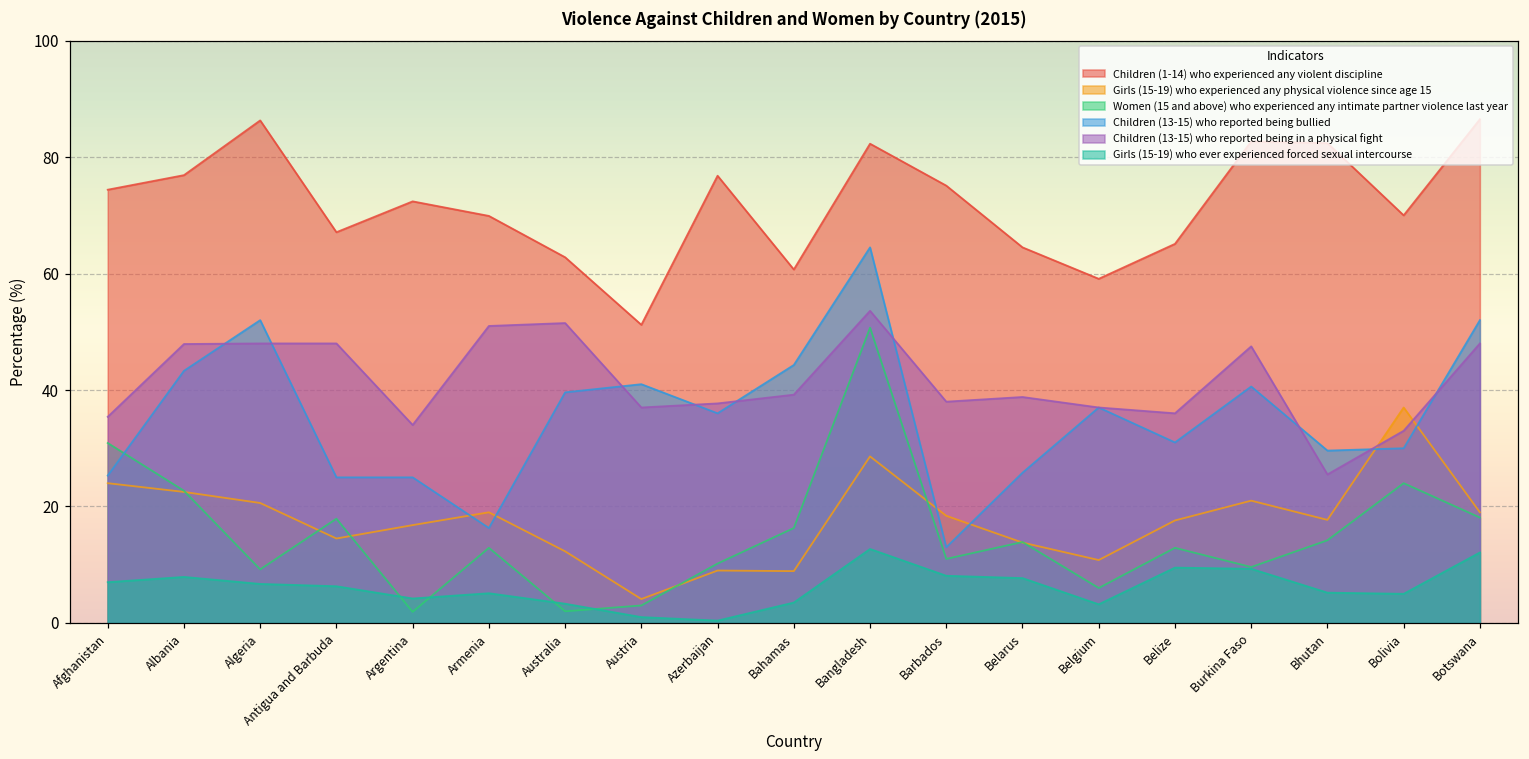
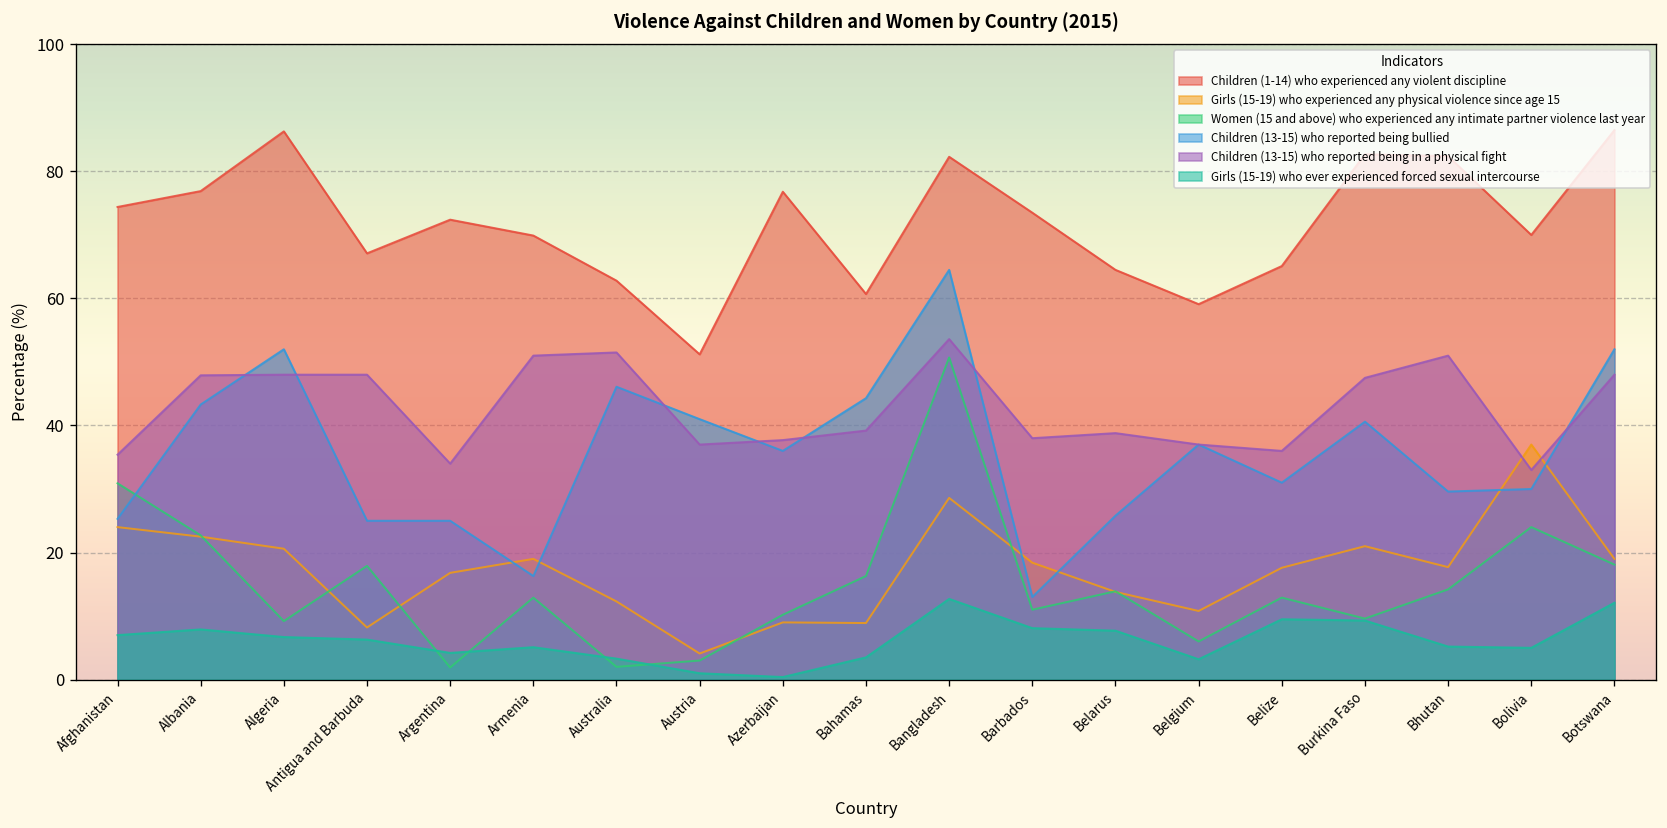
  {
    "Children (1-14) who experienced any violent discipline": {
      "Afghanistan": 74,
      "Albania": 77,
      "Algeria": 86,
      "Antigua and Barbuda": 67,
      "Argentina": 72,
      "Armenia": 70,
      "Australia": 63,
      "Austria": 51,
      "Azerbaijan": 77,
      "Bahamas": 61,
      "Bangladesh": 82,
-     "Barbados": 75,
+     "Barbados": 74,
      "Belarus": 65,
      "Belgium": 59,
      "Belize": 65,
      "Bolivia": 70
    },
    "Girls (15-19) who experienced any physical violence since age 15": {
      "Afghanistan": 24,
      "Algeria": 21,
-     "Antigua and Barbuda": 15,
+     "Antigua and Barbuda": 8,
      "Argentina": 17,
      "Armenia": 19,
      "Australia": 12,
      "Austria": 4,
      "Azerbaijan": 9,
      "Bahamas": 9,
      "Bangladesh": 29,
      "Barbados": 18,
      "Belgium": 11,
      "Belize": 18,
      "Burkina Faso": 21,
      "Bhutan": 18,
      "Bolivia": 37,
      "Botswana": 19
    },
    "Children (13-15) who reported being bullied": {
      "Afghanistan": 25,
      "Albania": 43,
      "Algeria": 52,
      "Antigua and Barbuda": 25,
      "Argentina": 25,
      "Armenia": 16,
-     "Australia": 40,
+     "Australia": 46,
      "Austria": 41,
      "Azerbaijan": 36,
      "Bahamas": 44,
      "Bangladesh": 65,
      "Barbados": 13,
      "Belarus": 26,
      "Belize": 31,
      "Burkina Faso": 41,
      "Bhutan": 30,
      "Bolivia": 30,
      "Botswana": 52
    },
    "Children (13-15) who reported being in a physical fight": {
      "Afghanistan": 35,
      "Albania": 48,
      "Algeria": 48,
      "Antigua and Barbuda": 48,
      "Argentina": 34,
      "Armenia": 51,
      "Australia": 52,
      "Austria": 37,
      "Azerbaijan": 38,
      "Bahamas": 39,
      "Bangladesh": 54,
      "Barbados": 38,
      "Belarus": 39,
      "Belize": 36,
      "Burkina Faso": 48,
-     "Bhutan": 26,
+     "Bhutan": 51,
      "Bolivia": 33,
      "Botswana": 48
    }
  }
